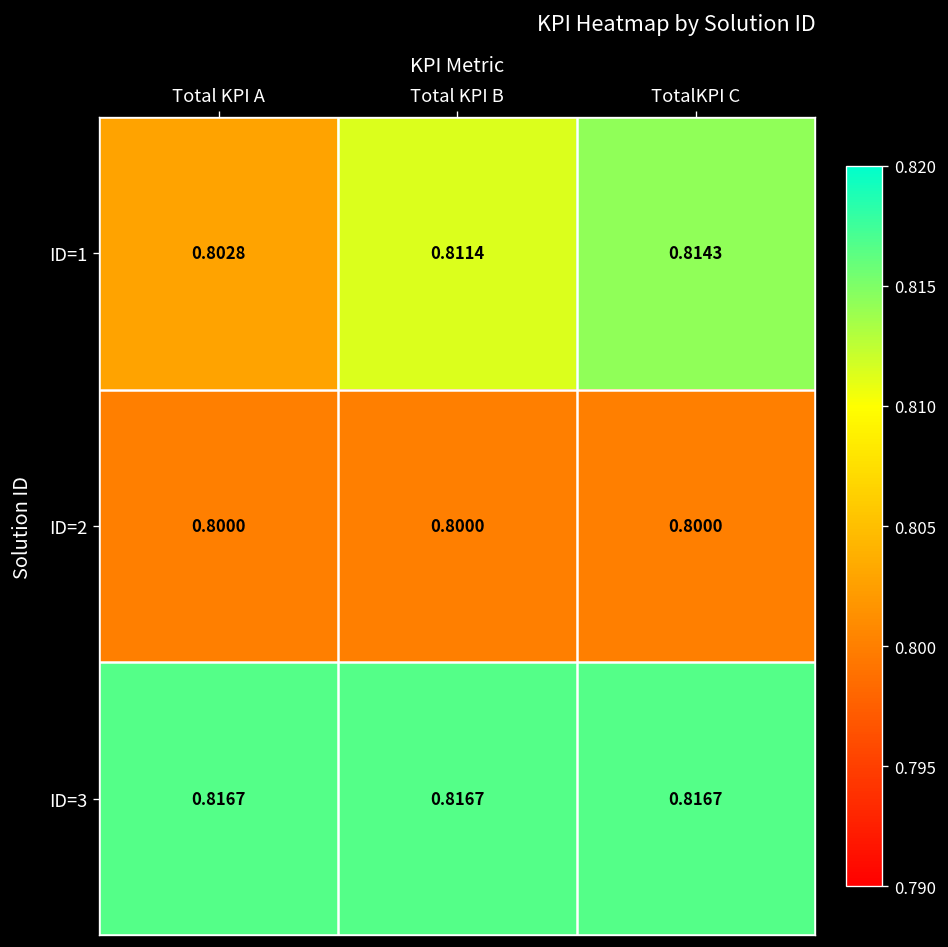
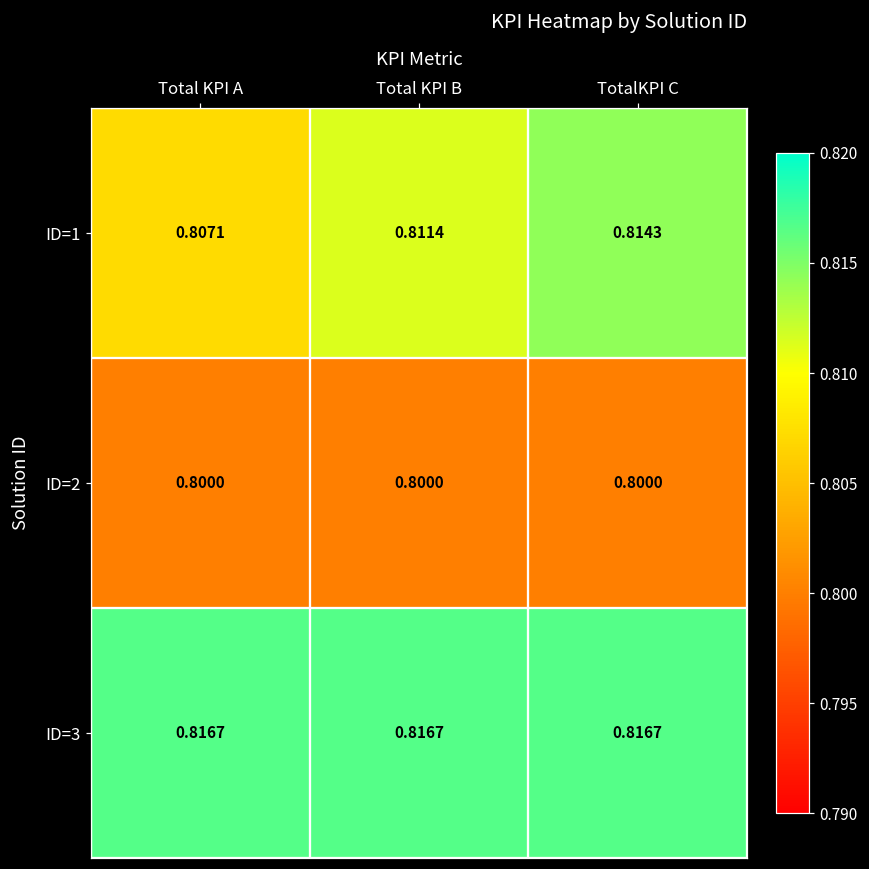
  {
    "ID=1": {
-     "Total KPI A": 0.8028,
+     "Total KPI A": 0.8071,
      "Total KPI B": 0.8114,
      "TotalKPI C": 0.8143
    },
    "ID=2": {
      "Total KPI A": 0.8000,
      "Total KPI B": 0.8000,
      "TotalKPI C": 0.8000
    },
    "ID=3": {
      "Total KPI A": 0.8167,
      "Total KPI B": 0.8167,
      "TotalKPI C": 0.8167
    }
  }
